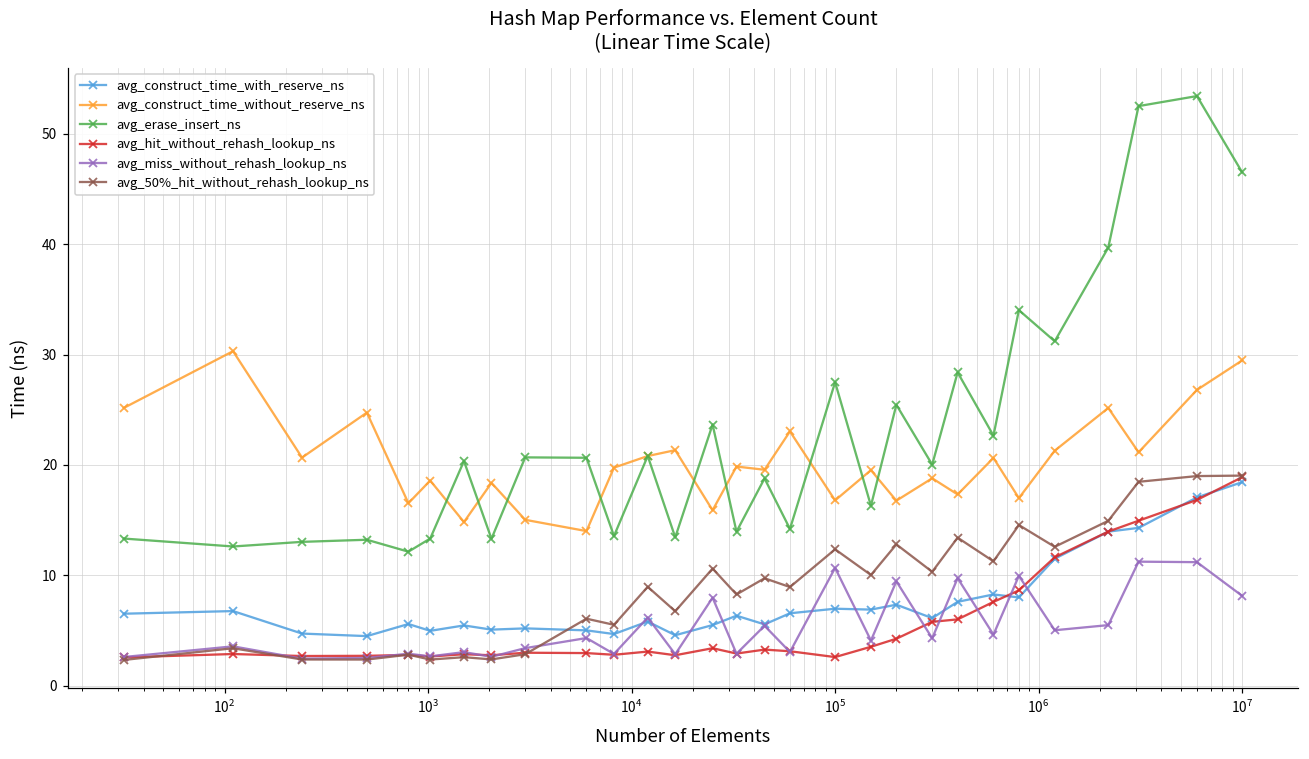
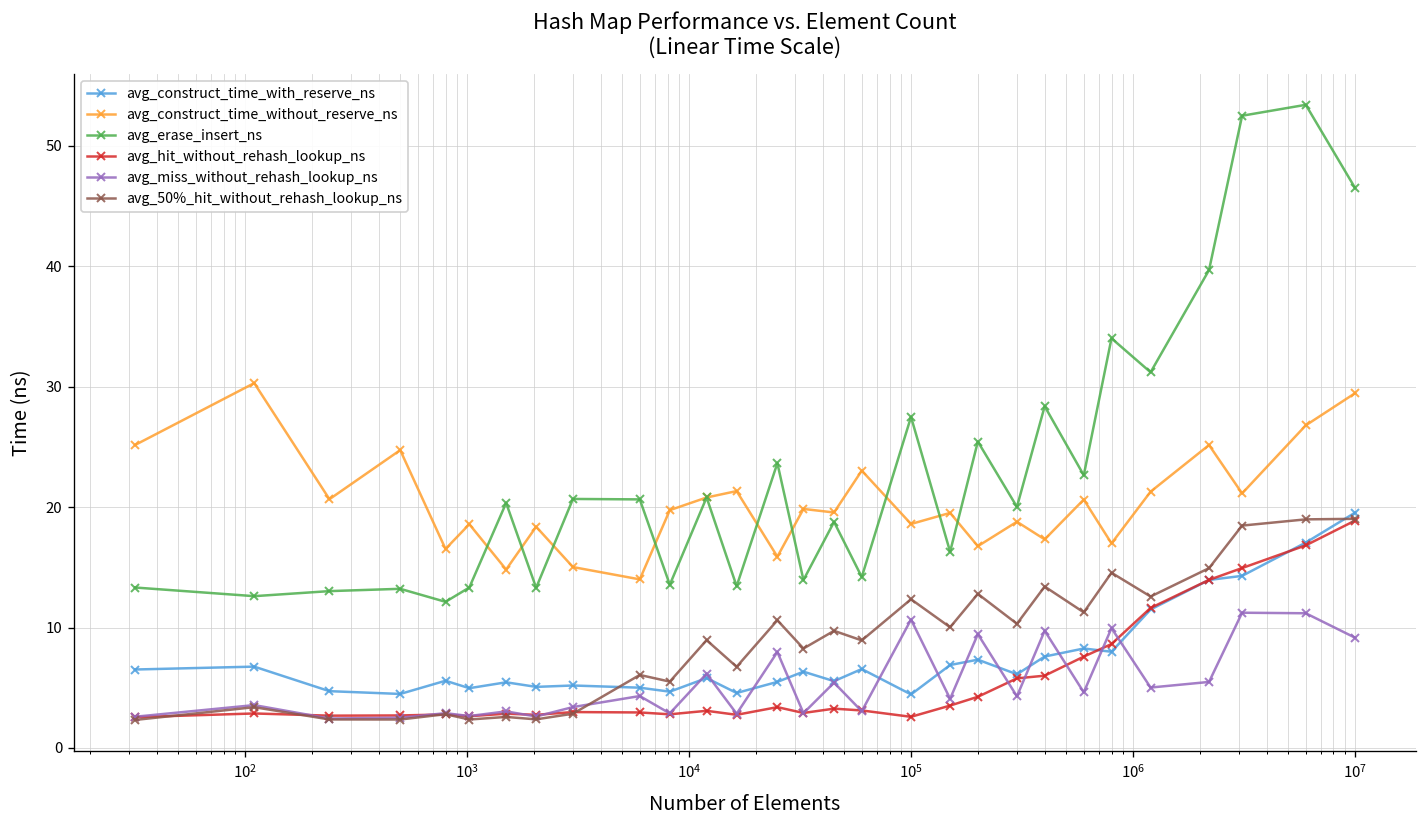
  {
    "avg_construct_time_with_reserve_ns": {
-     "10^5": 7.0,
-     "10^7": 18.4
+     "10^5": 4.4,
+     "10^7": 19.5
    },
    "avg_construct_time_without_reserve_ns": {
-     "10^5": 16.8,
+     "10^5": 18.6,
      "10^7": 29.5
    },
    "avg_erase_insert_ns": {
      "10^5": 27.5,
      "10^7": 46.5
    },
    "avg_hit_without_rehash_lookup_ns": {
      "10^5": 2.6
    },
    "avg_miss_without_rehash_lookup_ns": {
      "10^5": 10.7,
-     "10^7": 8.1
+     "10^7": 9.2
    },
    "avg_50%_hit_without_rehash_lookup_ns": {
      "10^5": 12.4
    }
  }
